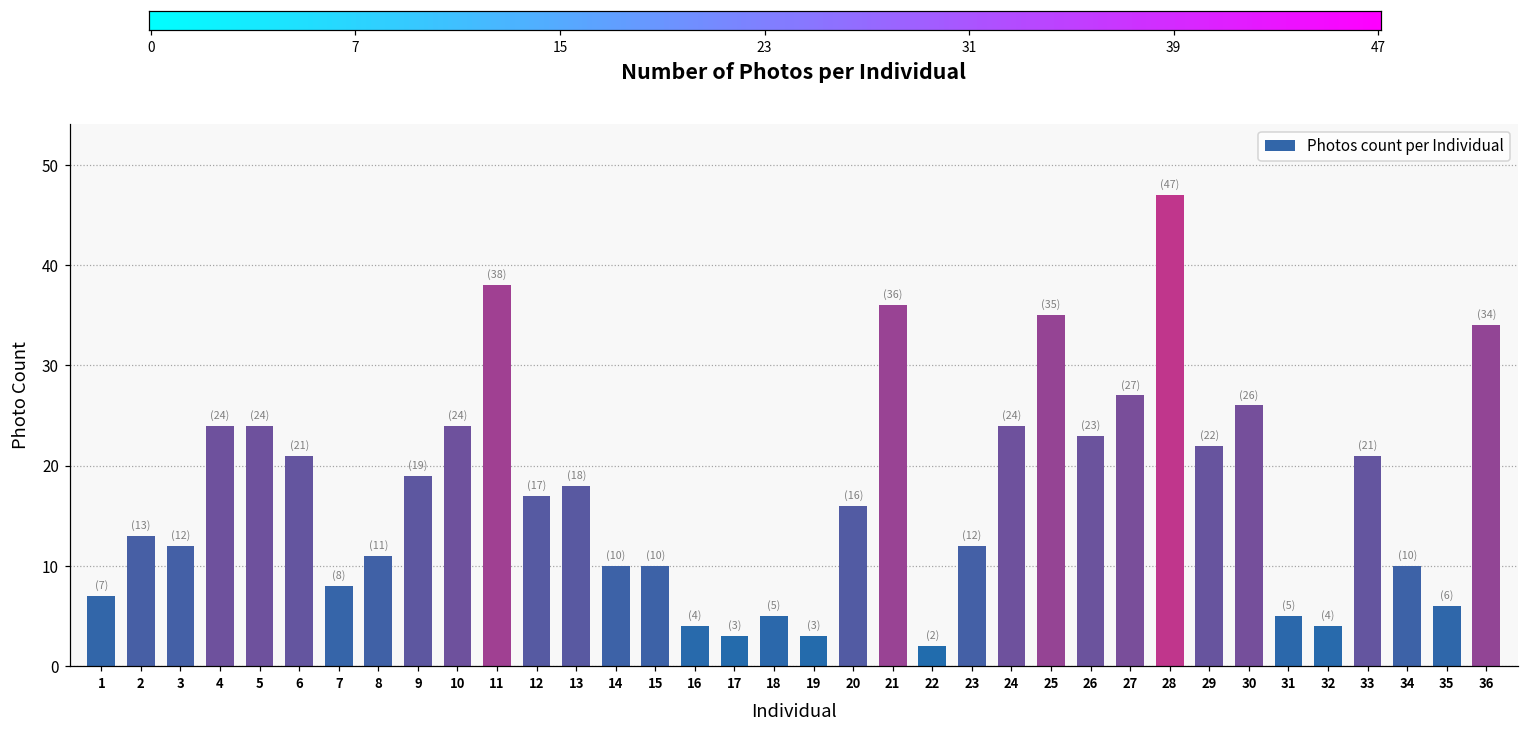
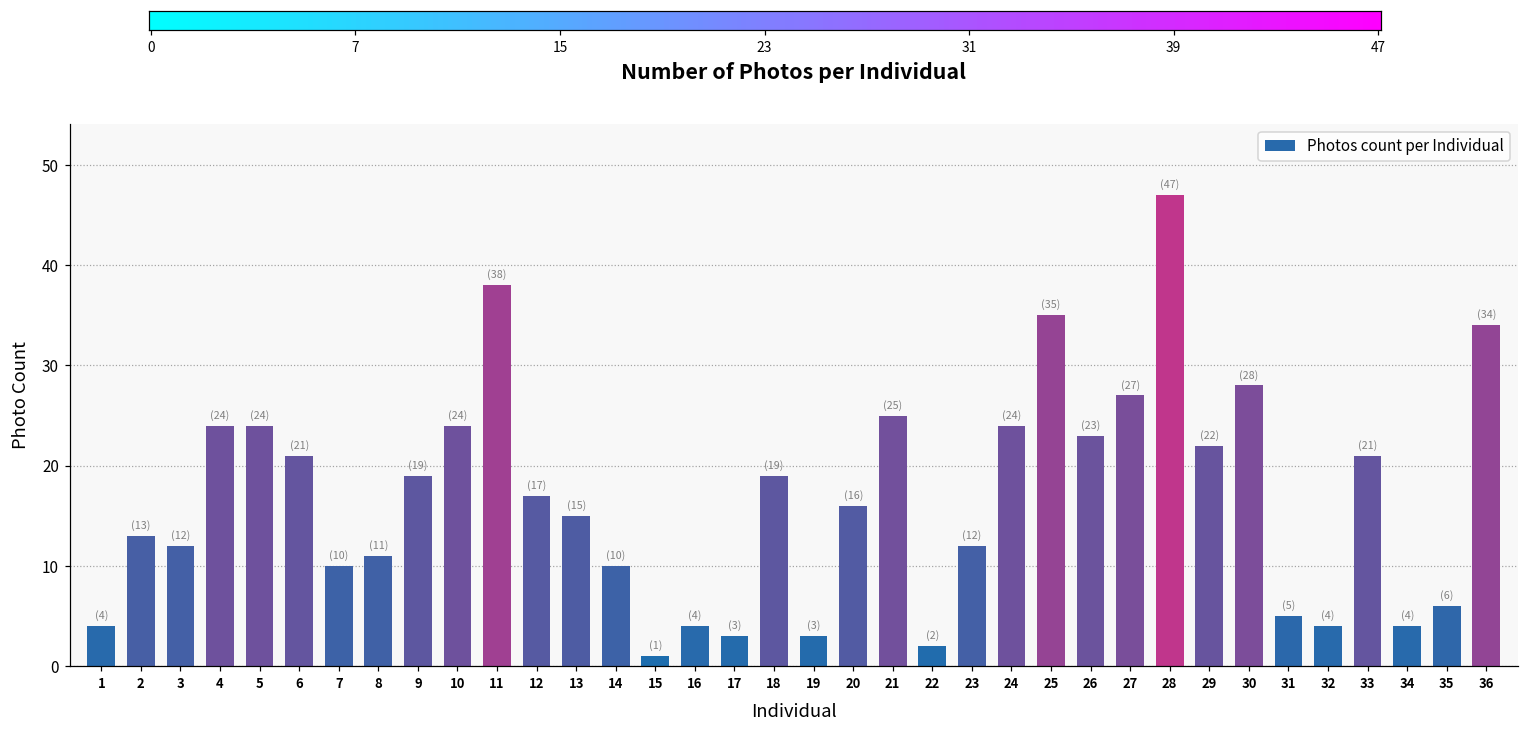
  {
-   "1": "(7)",
+   "1": "(4)",
    "2": "(13)",
    "3": "(12)",
    "4": "(24)",
    "5": "(24)",
    "6": "(21)",
-   "7": "(8)",
+   "7": "(10)",
    "8": "(11)",
    "9": "(19)",
    "10": "(24)",
    "11": "(38)",
    "12": "(17)",
-   "13": "(18)",
+   "13": "(15)",
    "14": "(10)",
-   "15": "(10)",
+   "15": "(1)",
    "16": "(4)",
    "17": "(3)",
-   "18": "(5)",
+   "18": "(19)",
    "19": "(3)",
    "20": "(16)",
-   "21": "(36)",
+   "21": "(25)",
    "22": "(2)",
    "23": "(12)",
    "24": "(24)",
    "25": "(35)",
    "26": "(23)",
    "27": "(27)",
    "28": "(47)",
    "29": "(22)",
-   "30": "(26)",
+   "30": "(28)",
    "31": "(5)",
    "32": "(4)",
    "33": "(21)",
-   "34": "(10)",
+   "34": "(4)",
    "35": "(6)",
    "36": "(34)"
  }
